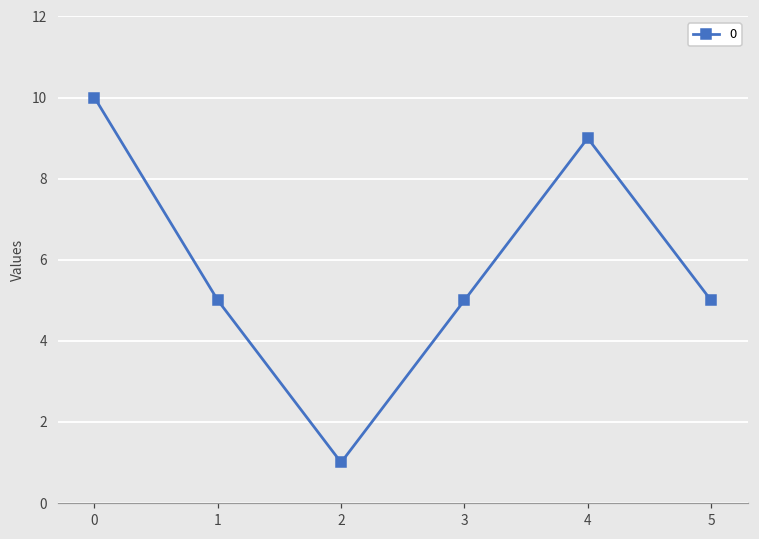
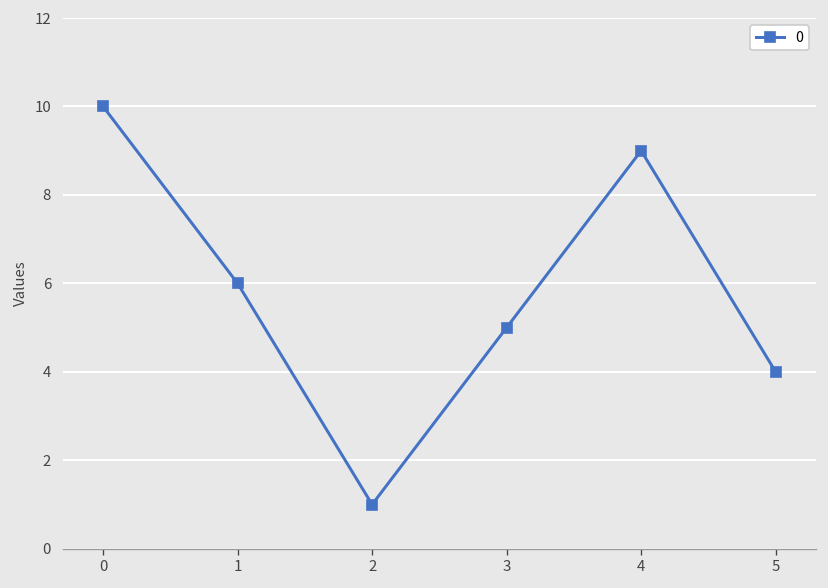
  {
    "0": 10,
-   "1": 5,
+   "1": 6,
    "2": 1,
    "3": 5,
    "4": 9,
-   "5": 5
+   "5": 4
  }
